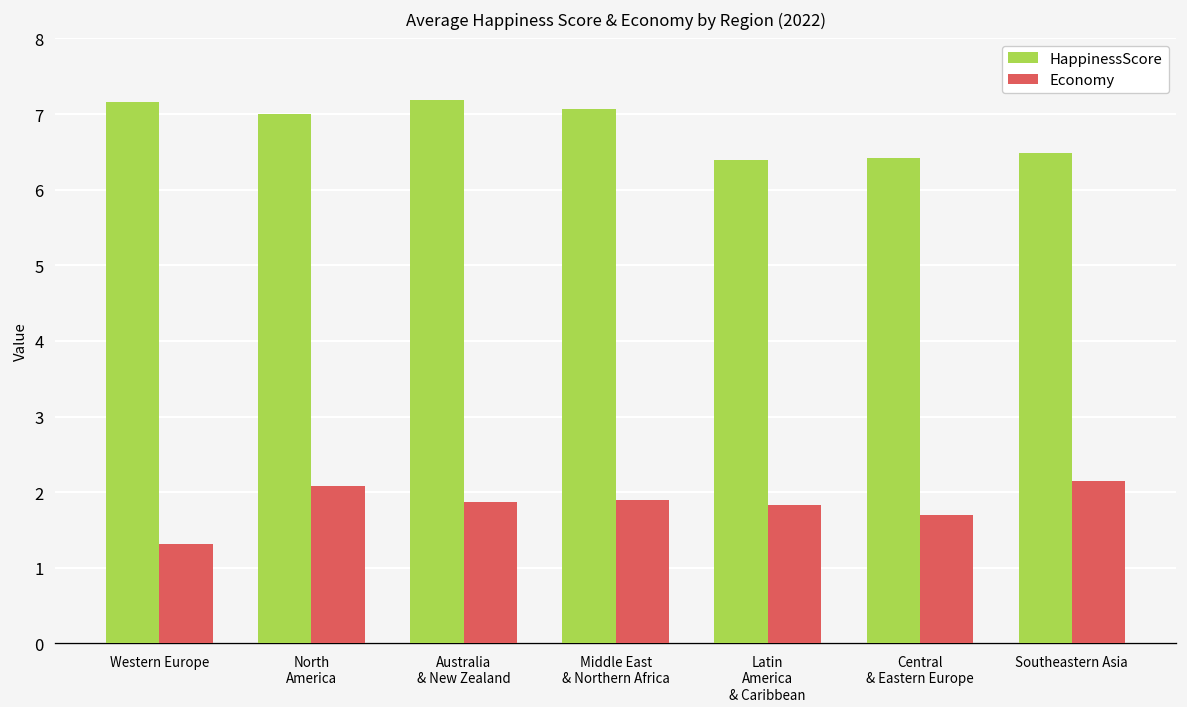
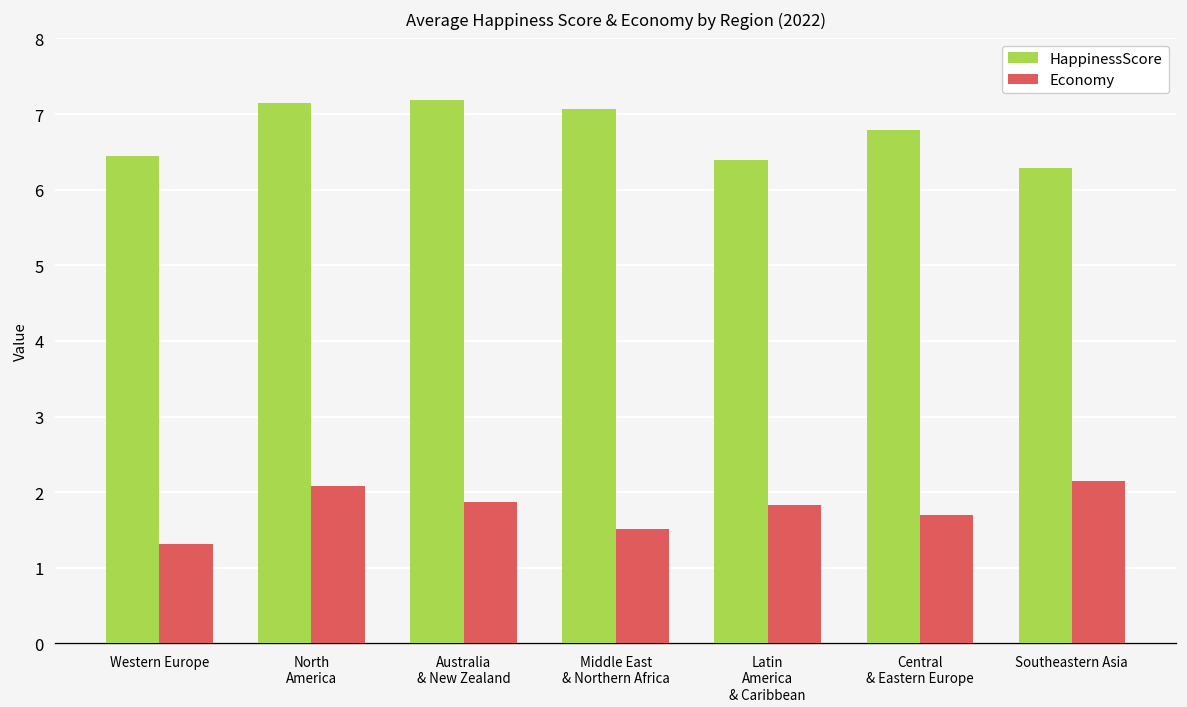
  {
    "HappinessScore": {
-     "Western Europe": 7.2,
-     "North America": 7.0,
+     "Western Europe": 6.4,
+     "North America": 7.1,
      "Australia & New Zealand": 7.2,
      "Middle East & Northern Africa": 7.1,
      "Latin America & Caribbean": 6.4,
-     "Central & Eastern Europe": 6.4,
-     "Southeastern Asia": 6.5
+     "Central & Eastern Europe": 6.8,
+     "Southeastern Asia": 6.3
    },
    "Economy": {
      "Western Europe": 1.3,
      "North America": 2.1,
      "Australia & New Zealand": 1.9,
-     "Middle East & Northern Africa": 1.9,
+     "Middle East & Northern Africa": 1.5,
      "Latin America & Caribbean": 1.8,
      "Central & Eastern Europe": 1.7,
      "Southeastern Asia": 2.1
    }
  }
